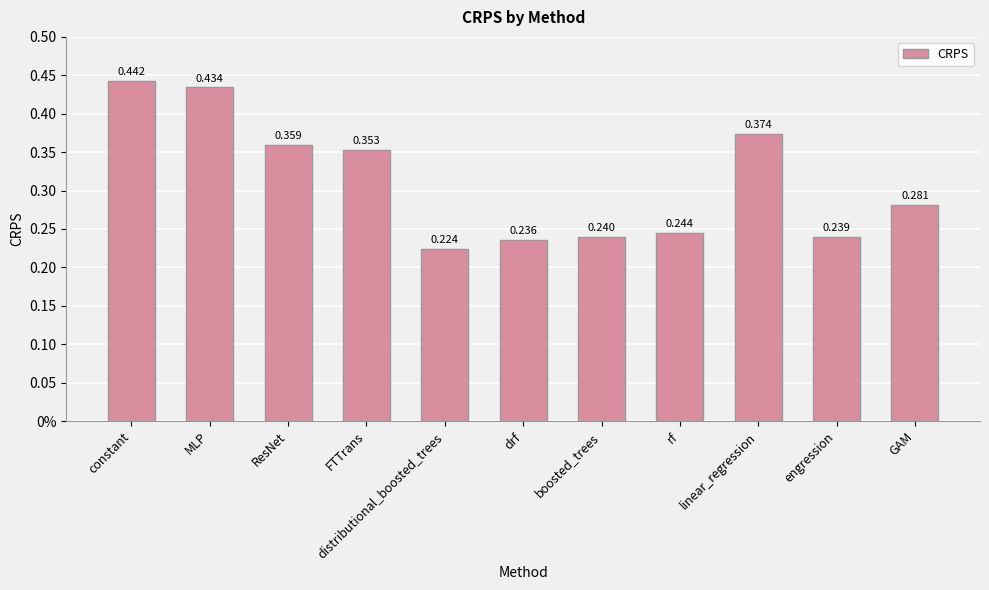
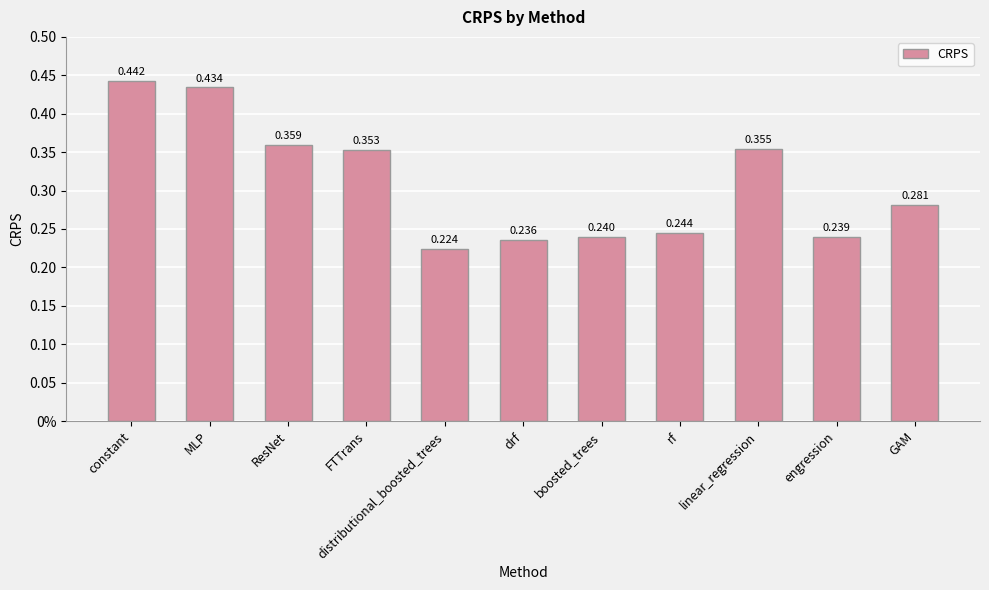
  {
    "constant": 0.442,
    "MLP": 0.434,
    "ResNet": 0.359,
    "FTTrans": 0.353,
    "distributional_boosted_trees": 0.224,
    "drf": 0.236,
    "boosted_trees": 0.240,
    "rf": 0.244,
-   "linear_regression": 0.374,
+   "linear_regression": 0.355,
    "engression": 0.239,
    "GAM": 0.281
  }
